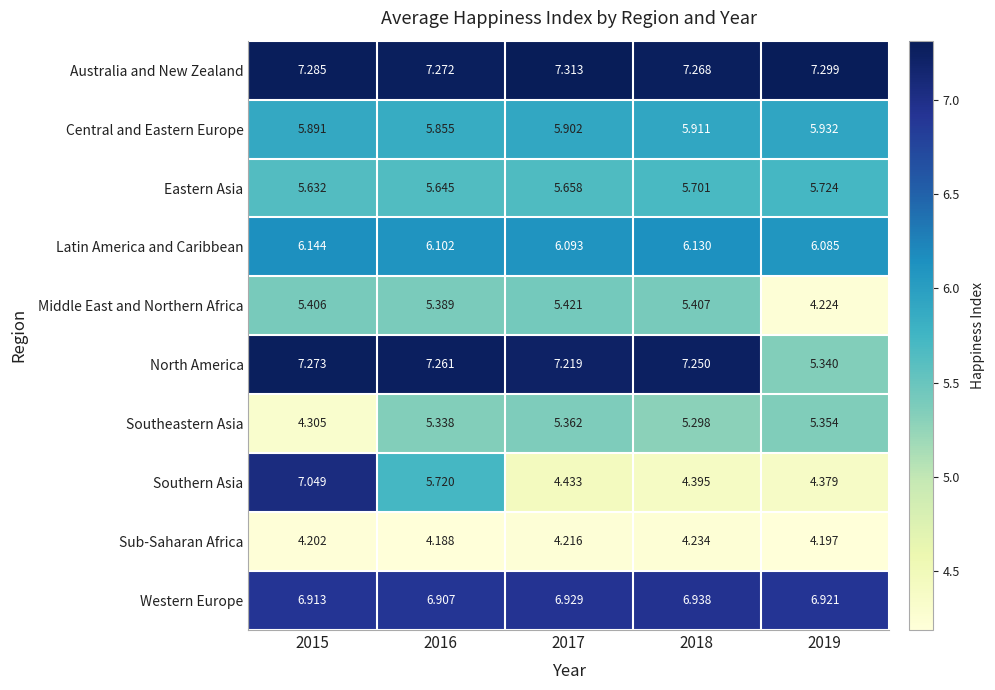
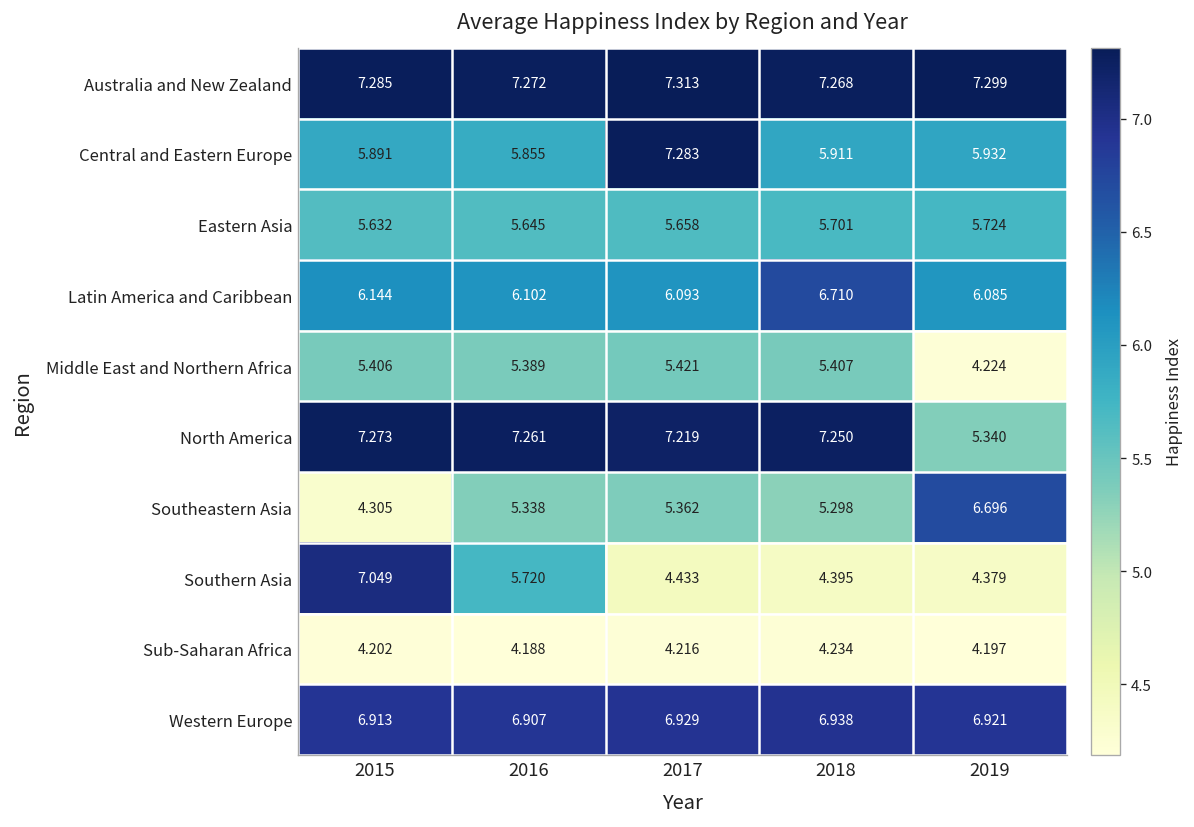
  {
    "Australia and New Zealand": {
      "2015": 7.285,
      "2016": 7.272,
      "2017": 7.313,
      "2018": 7.268,
      "2019": 7.299
    },
    "Central and Eastern Europe": {
      "2015": 5.891,
      "2016": 5.855,
-     "2017": 5.902,
+     "2017": 7.283,
      "2018": 5.911,
      "2019": 5.932
    },
    "Eastern Asia": {
      "2015": 5.632,
      "2016": 5.645,
      "2017": 5.658,
      "2018": 5.701,
      "2019": 5.724
    },
    "Latin America and Caribbean": {
      "2015": 6.144,
      "2016": 6.102,
      "2017": 6.093,
-     "2018": 6.130,
+     "2018": 6.710,
      "2019": 6.085
    },
    "Middle East and Northern Africa": {
      "2015": 5.406,
      "2016": 5.389,
      "2017": 5.421,
      "2018": 5.407,
      "2019": 4.224
    },
    "North America": {
      "2015": 7.273,
      "2016": 7.261,
      "2017": 7.219,
      "2018": 7.250,
      "2019": 5.340
    },
    "Southeastern Asia": {
      "2015": 4.305,
      "2016": 5.338,
      "2017": 5.362,
      "2018": 5.298,
-     "2019": 5.354
+     "2019": 6.696
    },
    "Southern Asia": {
      "2015": 7.049,
      "2016": 5.720,
      "2017": 4.433,
      "2018": 4.395,
      "2019": 4.379
    },
    "Sub-Saharan Africa": {
      "2015": 4.202,
      "2016": 4.188,
      "2017": 4.216,
      "2018": 4.234,
      "2019": 4.197
    },
    "Western Europe": {
      "2015": 6.913,
      "2016": 6.907,
      "2017": 6.929,
      "2018": 6.938,
      "2019": 6.921
    }
  }
